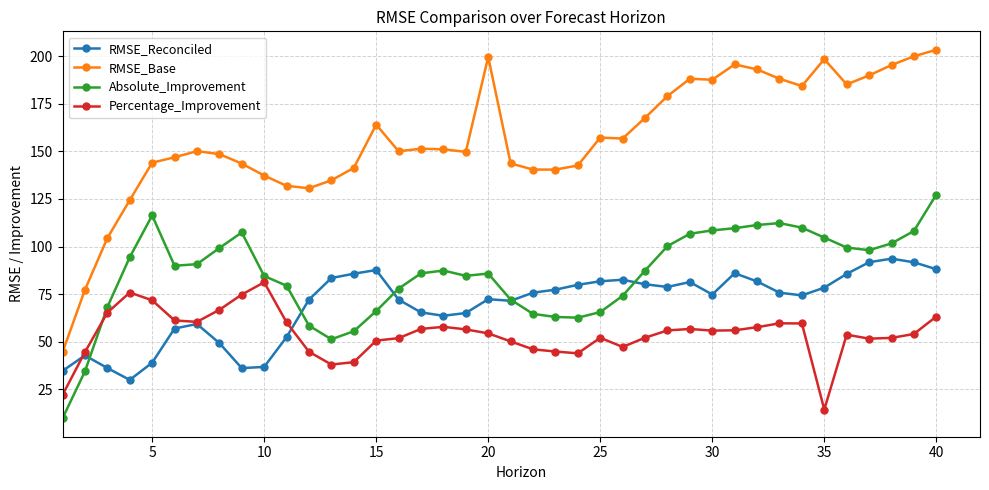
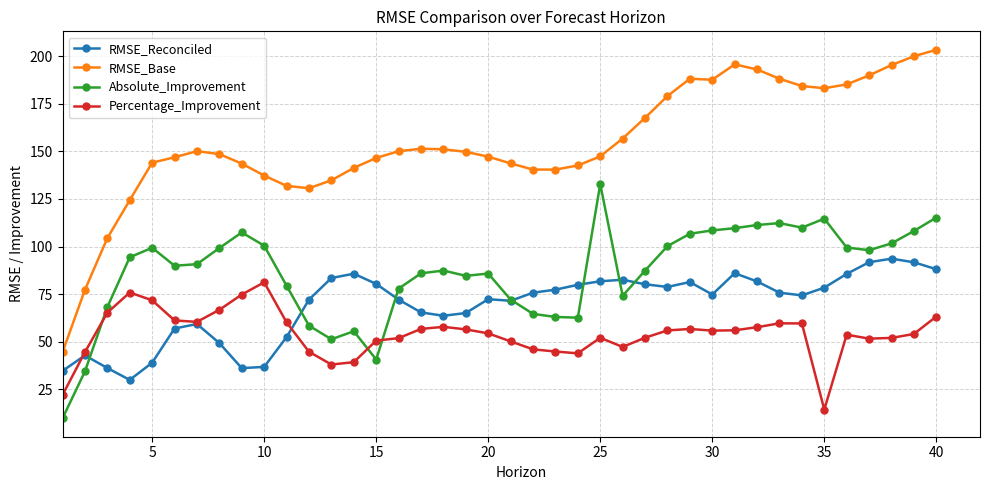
  {
    "RMSE_Reconciled": {
      "5": 39,
      "10": 37,
-     "15": 88,
+     "15": 80,
      "20": 72,
      "25": 82,
      "30": 75,
      "35": 78,
      "40": 88
    },
    "RMSE_Base": {
      "5": 144,
      "10": 137,
-     "15": 164,
-     "20": 200,
-     "25": 157,
+     "15": 147,
+     "20": 147,
+     "25": 147,
      "30": 188,
-     "35": 198,
+     "35": 183,
      "40": 203
    },
    "Absolute_Improvement": {
-     "5": 116,
-     "10": 85,
-     "15": 66,
+     "5": 99,
+     "10": 100,
+     "15": 41,
      "20": 86,
-     "25": 66,
+     "25": 133,
      "30": 109,
-     "35": 105,
-     "40": 127
+     "35": 115,
+     "40": 115
    },
    "Percentage_Improvement": {
      "5": 72,
      "10": 81,
      "15": 51,
      "20": 54,
      "25": 52,
      "30": 56,
      "35": 14,
      "40": 63
    }
  }
